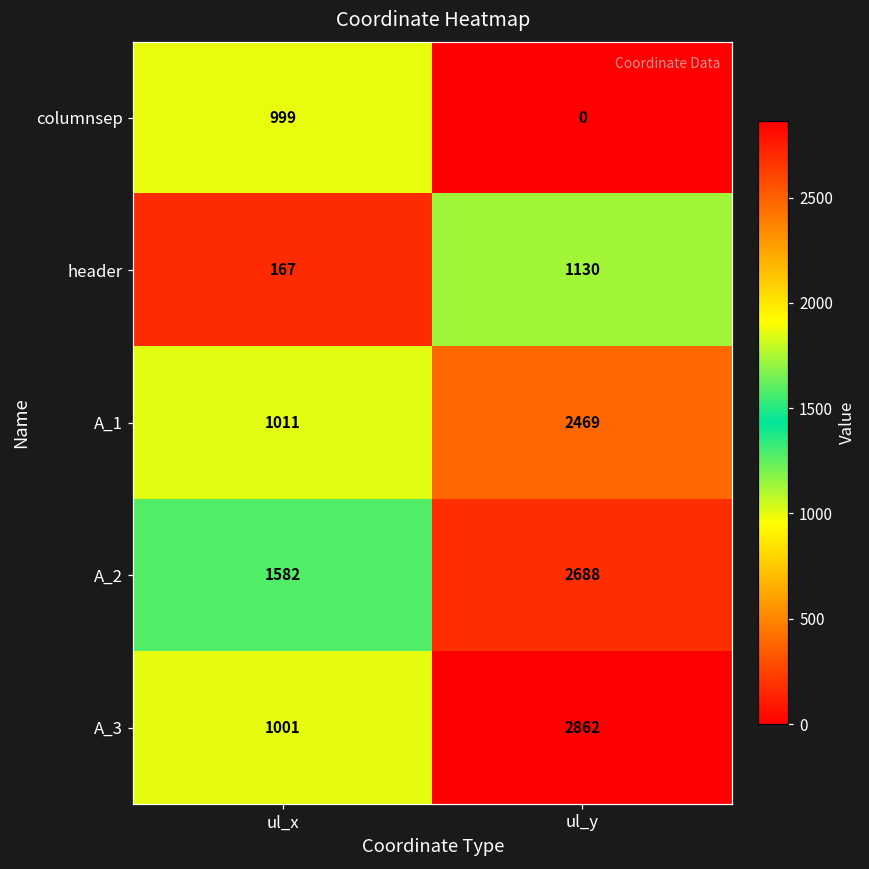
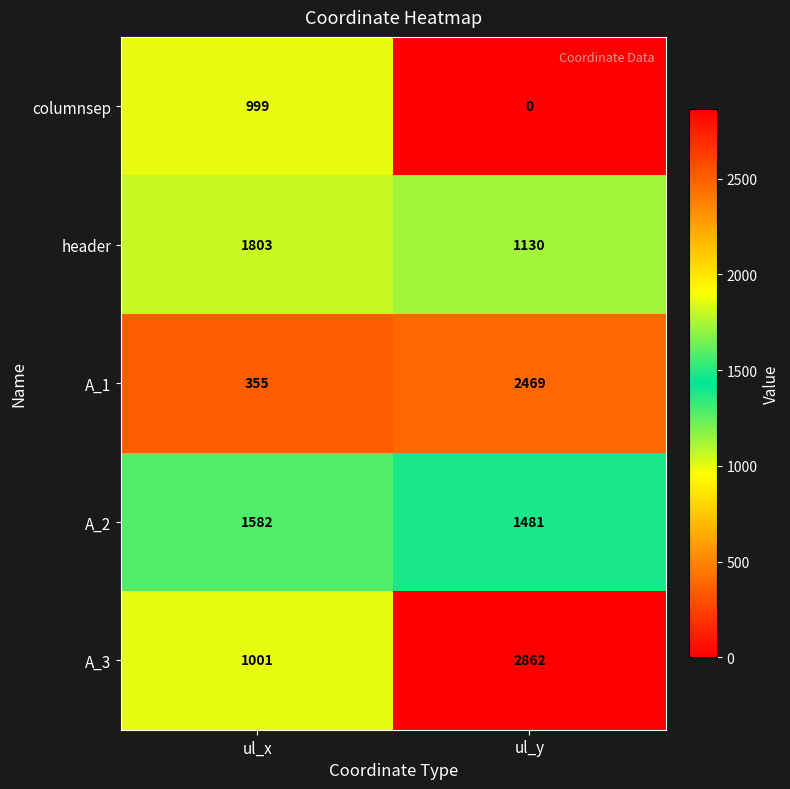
  {
    "columnsep": {
      "ul_x": 999
    },
    "header": {
-     "ul_x": 167,
+     "ul_x": 1803,
      "ul_y": 1130
    },
    "A_1": {
-     "ul_x": 1011,
+     "ul_x": 355,
      "ul_y": 2469
    },
    "A_2": {
      "ul_x": 1582,
-     "ul_y": 2688
+     "ul_y": 1481
    },
    "A_3": {
      "ul_x": 1001,
      "ul_y": 2862
    }
  }
